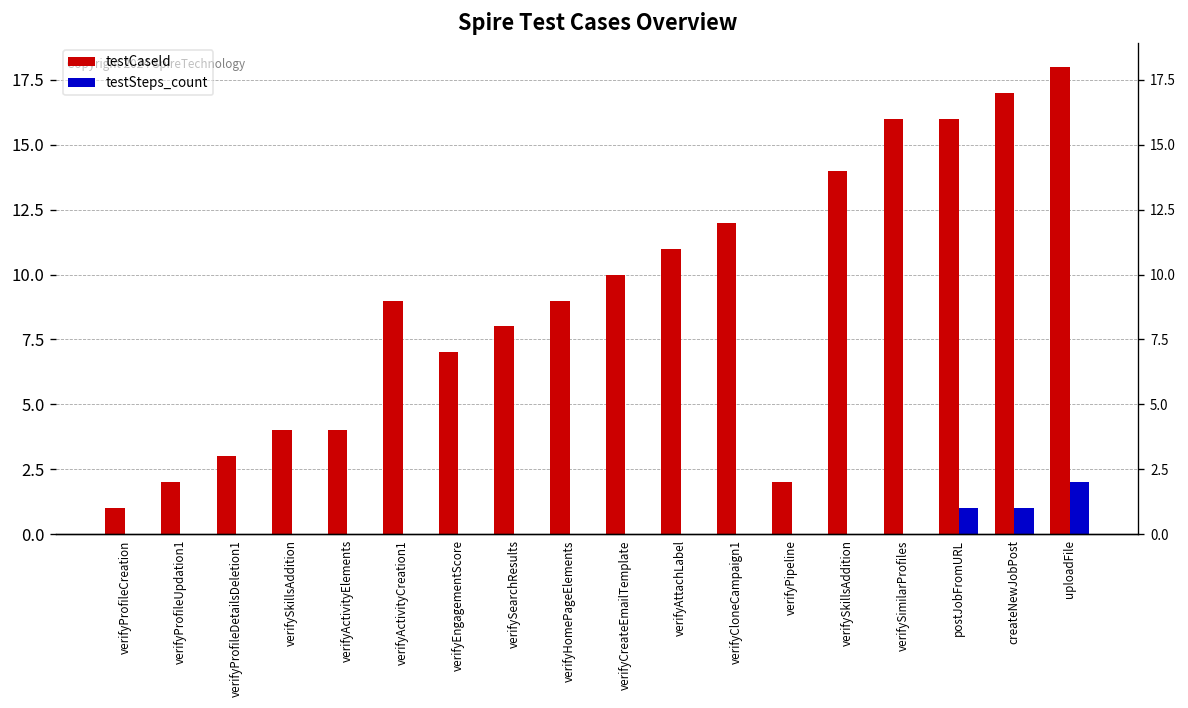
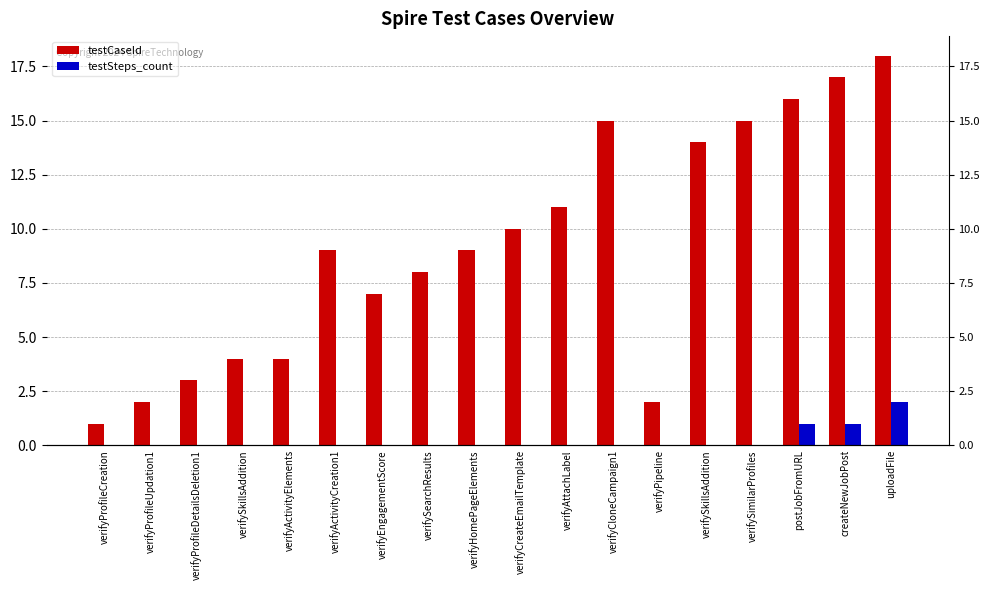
  {
    "testCaseId": {
      "verifyProfileCreation": 1,
      "verifyProfileUpdation1": 2,
      "verifyProfileDetailsDeletion1": 3,
      "verifyActivityElements": 4,
      "verifyActivityCreation1": 9,
      "verifyEngagementScore": 7,
      "verifySearchResults": 8,
      "verifyHomePageElements": 9,
      "verifyCreateEmailTemplate": 10,
      "verifyAttachLabel": 11,
-     "verifyCloneCampaign1": 12,
+     "verifyCloneCampaign1": 15,
      "verifyPipeline": 2,
-     "verifySimilarProfiles": 16,
+     "verifySimilarProfiles": 15,
      "postJobFromURL": 16,
      "createNewJobPost": 17,
      "uploadFile": 18
    },
    "testSteps_count": {
      "verifyProfileCreation": 0,
      "verifyProfileUpdation1": 0,
      "verifyProfileDetailsDeletion1": 0,
      "verifyActivityElements": 0,
      "verifyActivityCreation1": 0,
      "verifyEngagementScore": 0,
      "verifySearchResults": 0,
      "verifyHomePageElements": 0,
      "verifyCreateEmailTemplate": 0,
      "verifyAttachLabel": 0,
      "verifyCloneCampaign1": 0,
      "verifyPipeline": 0,
      "verifySimilarProfiles": 0,
      "postJobFromURL": 1,
      "createNewJobPost": 1,
      "uploadFile": 2
    }
  }
